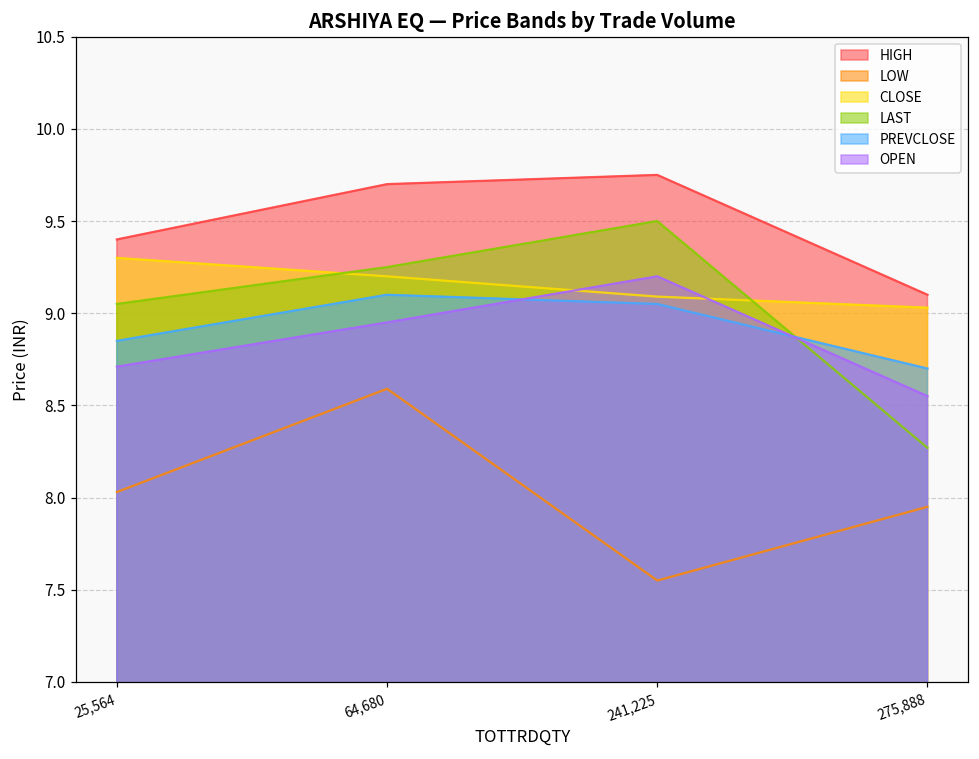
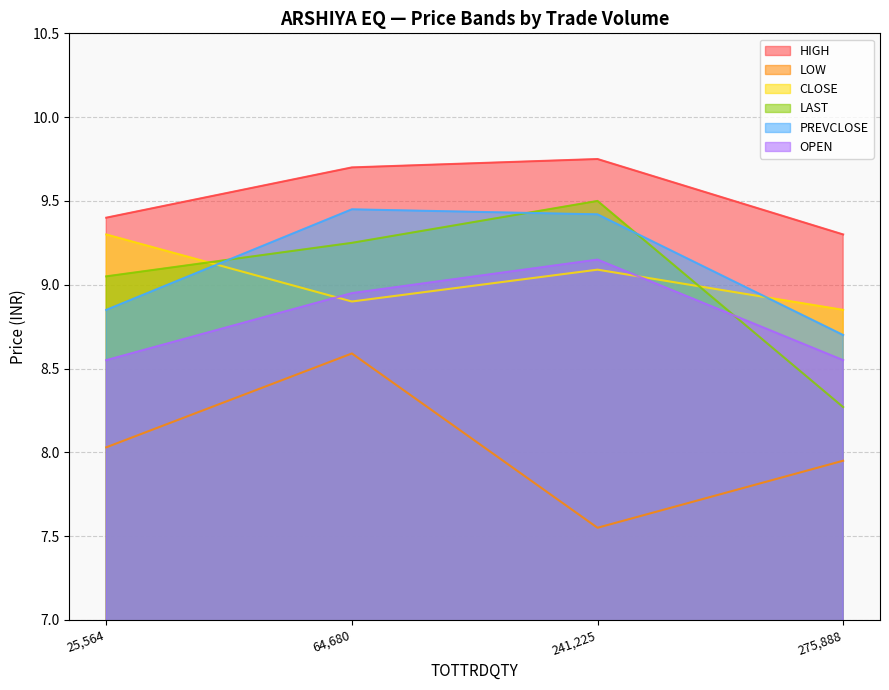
  {
    "HIGH": {
      "25,564": 9.4,
      "64,680": 9.7,
      "241,225": 9.75,
-     "275,888": 9.1
+     "275,888": 9.3
    },
    "LOW": {
      "25,564": 8.03,
      "64,680": 8.59,
      "241,225": 7.55,
      "275,888": 7.95
    },
    "CLOSE": {
      "25,564": 9.30,
-     "64,680": 9.2,
+     "64,680": 8.9,
      "241,225": 9.09,
-     "275,888": 9.03
+     "275,888": 8.85
    },
    "LAST": {
      "25,564": 9.05,
      "64,680": 9.25,
      "241,225": 9.50,
      "275,888": 8.27
    },
    "PREVCLOSE": {
      "25,564": 8.85,
-     "64,680": 9.10,
-     "241,225": 9.05,
+     "64,680": 9.45,
+     "241,225": 9.42,
      "275,888": 8.70
    },
    "OPEN": {
-     "25,564": 8.71,
+     "25,564": 8.55,
      "64,680": 8.95,
-     "241,225": 9.20,
+     "241,225": 9.15,
      "275,888": 8.55
    }
  }
